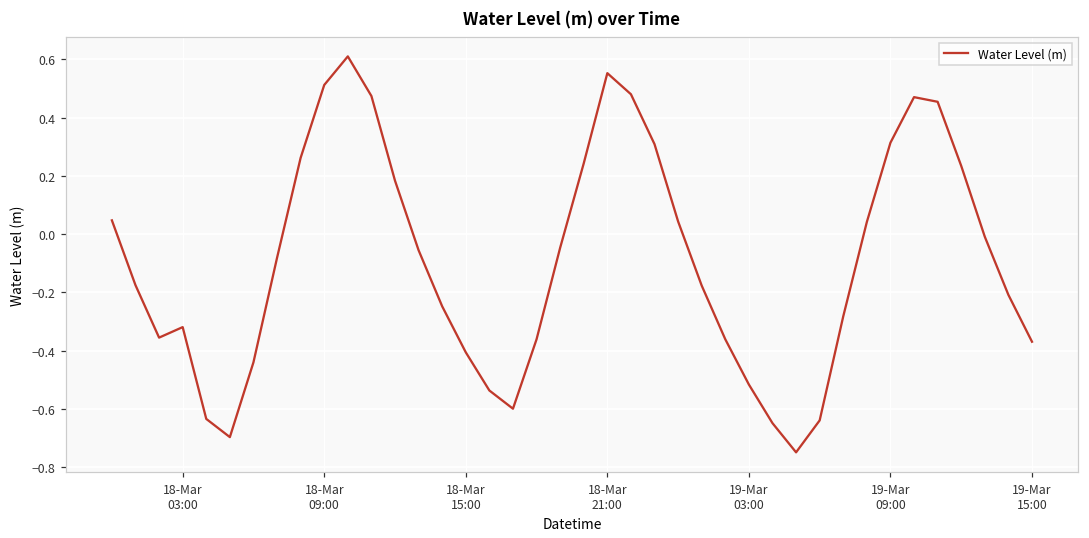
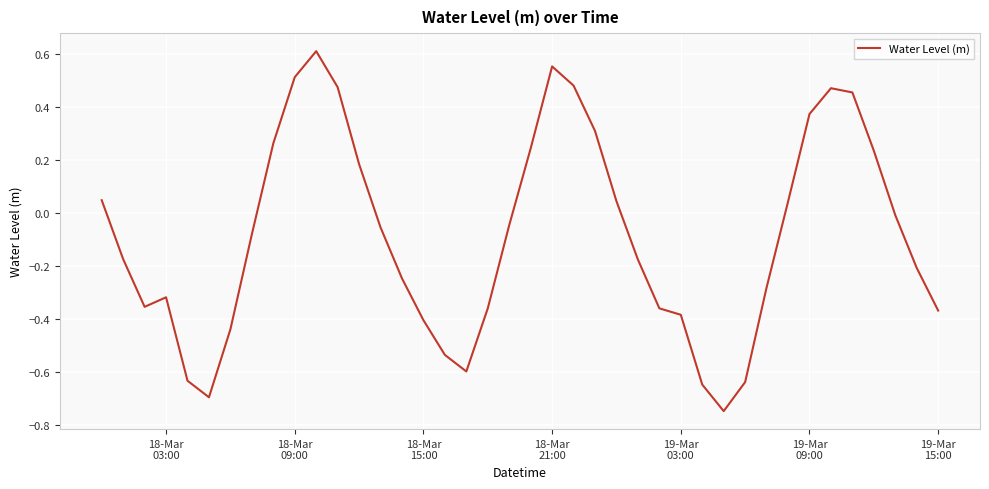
  {
    "18-Mar 03:00": -0.32,
    "18-Mar 09:00": 0.51,
    "18-Mar 15:00": -0.41,
    "18-Mar 21:00": 0.55,
-   "19-Mar 03:00": -0.52,
-   "19-Mar 09:00": 0.31,
+   "19-Mar 03:00": -0.38,
+   "19-Mar 09:00": 0.37,
    "19-Mar 15:00": -0.37
  }
